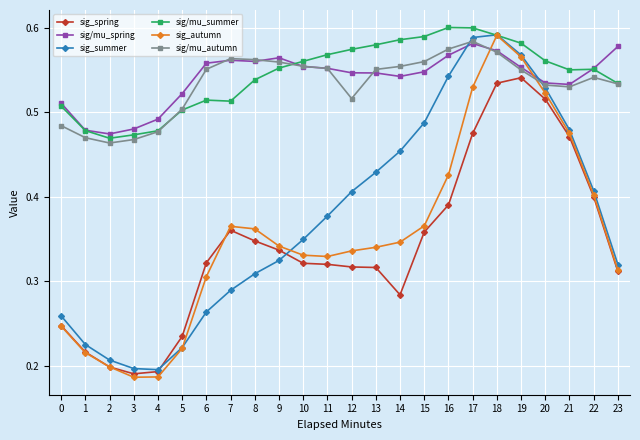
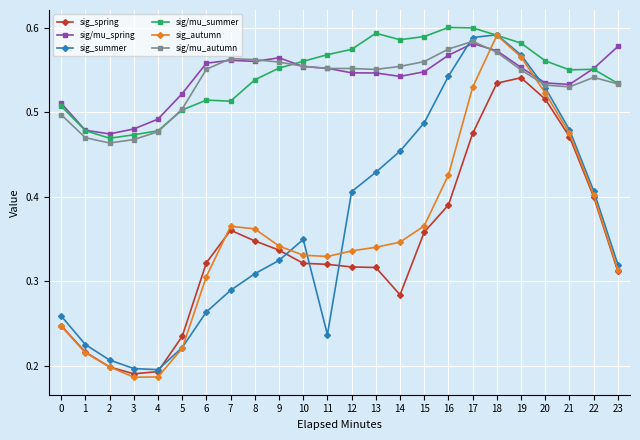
  {
    "sig_spring": {
      "3": 0.19,
      "5": 0.23,
      "6": 0.32,
      "7": 0.36,
      "8": 0.35,
      "9": 0.34,
      "10": 0.32,
      "11": 0.32,
      "12": 0.32,
      "13": 0.32,
      "14": 0.28,
      "15": 0.36,
      "16": 0.39,
      "17": 0.47,
      "18": 0.53,
      "19": 0.54,
      "20": 0.52,
      "21": 0.47
    },
    "sig/mu_spring": {
      "0": 0.51,
      "2": 0.47,
      "3": 0.48,
      "4": 0.49,
      "5": 0.52,
      "6": 0.56,
      "9": 0.56,
      "12": 0.55,
      "13": 0.55,
      "14": 0.54,
      "15": 0.55,
      "16": 0.57,
      "19": 0.55,
      "23": 0.58
    },
    "sig_summer": {
      "0": 0.26,
      "1": 0.23,
      "2": 0.21,
      "3": 0.20,
      "6": 0.26,
      "7": 0.29,
      "8": 0.31,
      "9": 0.32,
      "10": 0.35,
-     "11": 0.38,
+     "11": 0.24,
      "12": 0.41,
      "13": 0.43,
      "14": 0.45,
      "15": 0.49,
      "16": 0.54,
      "17": 0.59,
      "20": 0.53,
      "21": 0.48,
      "22": 0.41,
      "23": 0.32
    },
    "sig/mu_summer": {
      "0": 0.51,
      "2": 0.47,
      "3": 0.47,
      "6": 0.51,
      "7": 0.51,
      "8": 0.54,
      "9": 0.55,
      "10": 0.56,
      "11": 0.57,
      "12": 0.57,
-     "13": 0.58,
+     "13": 0.59,
      "14": 0.59,
      "15": 0.59,
      "16": 0.60,
      "17": 0.60,
      "19": 0.58,
      "20": 0.56,
      "21": 0.55
    },
    "sig_autumn": {
      "3": 0.19,
      "4": 0.19,
      "6": 0.31,
      "7": 0.36,
      "8": 0.36,
      "9": 0.34,
      "10": 0.33,
      "11": 0.33,
      "12": 0.34,
      "13": 0.34,
      "14": 0.35,
      "15": 0.37,
      "16": 0.43,
      "17": 0.53,
      "20": 0.52,
      "21": 0.47
    },
    "sig/mu_autumn": {
-     "0": 0.48,
+     "0": 0.50,
      "1": 0.47,
      "2": 0.46,
      "3": 0.47,
      "6": 0.55,
      "9": 0.56,
-     "12": 0.52,
+     "12": 0.55,
      "13": 0.55,
      "14": 0.55,
      "15": 0.56,
      "16": 0.57,
      "19": 0.55,
      "22": 0.54
    }
  }
